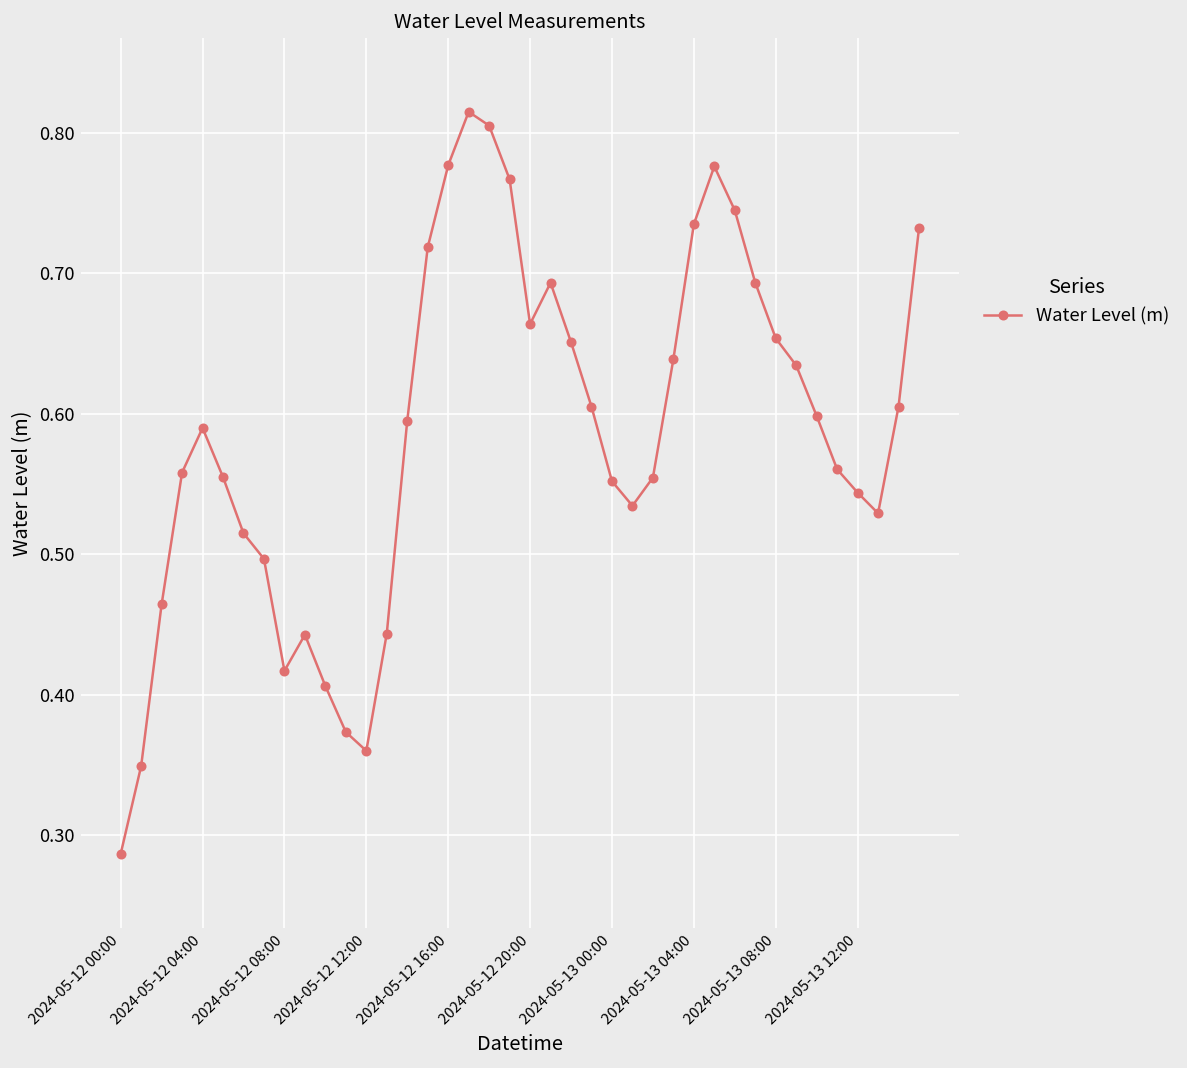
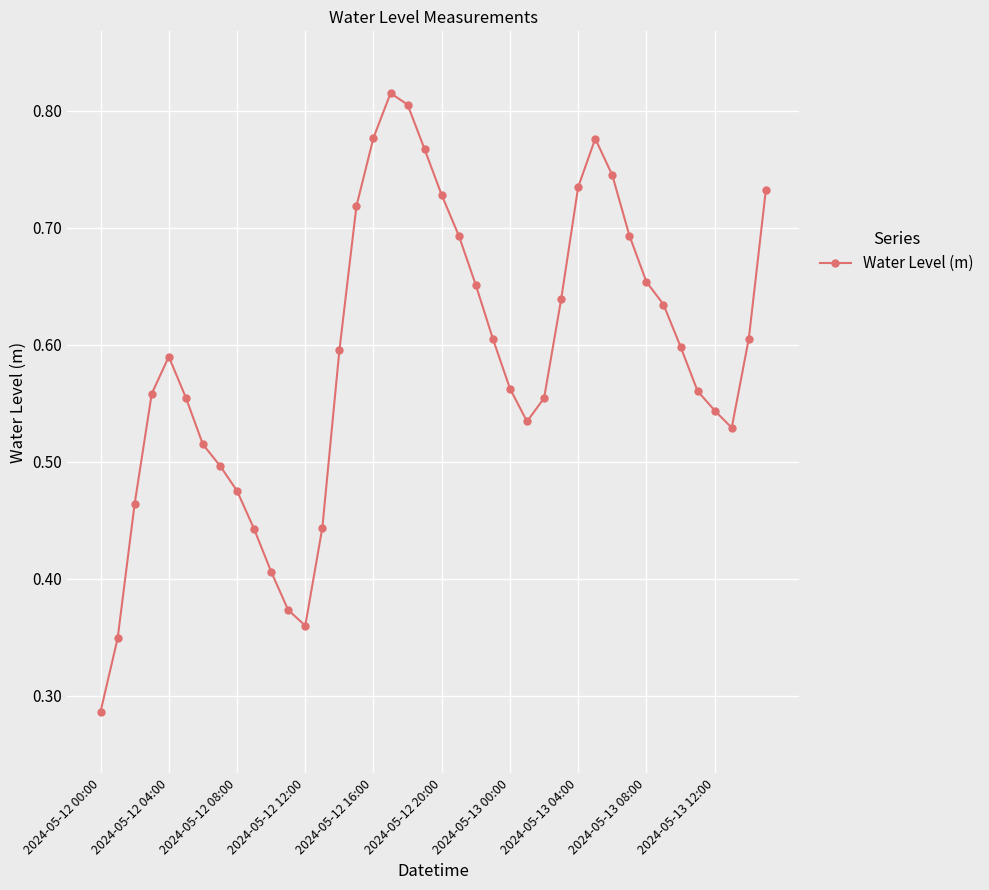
  {
    "2024-05-12 00:00": 0.287,
    "2024-05-12 04:00": 0.590,
-   "2024-05-12 08:00": 0.417,
+   "2024-05-12 08:00": 0.475,
    "2024-05-12 12:00": 0.360,
    "2024-05-12 16:00": 0.777,
-   "2024-05-12 20:00": 0.664,
-   "2024-05-13 00:00": 0.552,
+   "2024-05-12 20:00": 0.728,
+   "2024-05-13 00:00": 0.563,
    "2024-05-13 04:00": 0.735,
    "2024-05-13 08:00": 0.654,
    "2024-05-13 12:00": 0.544
  }
